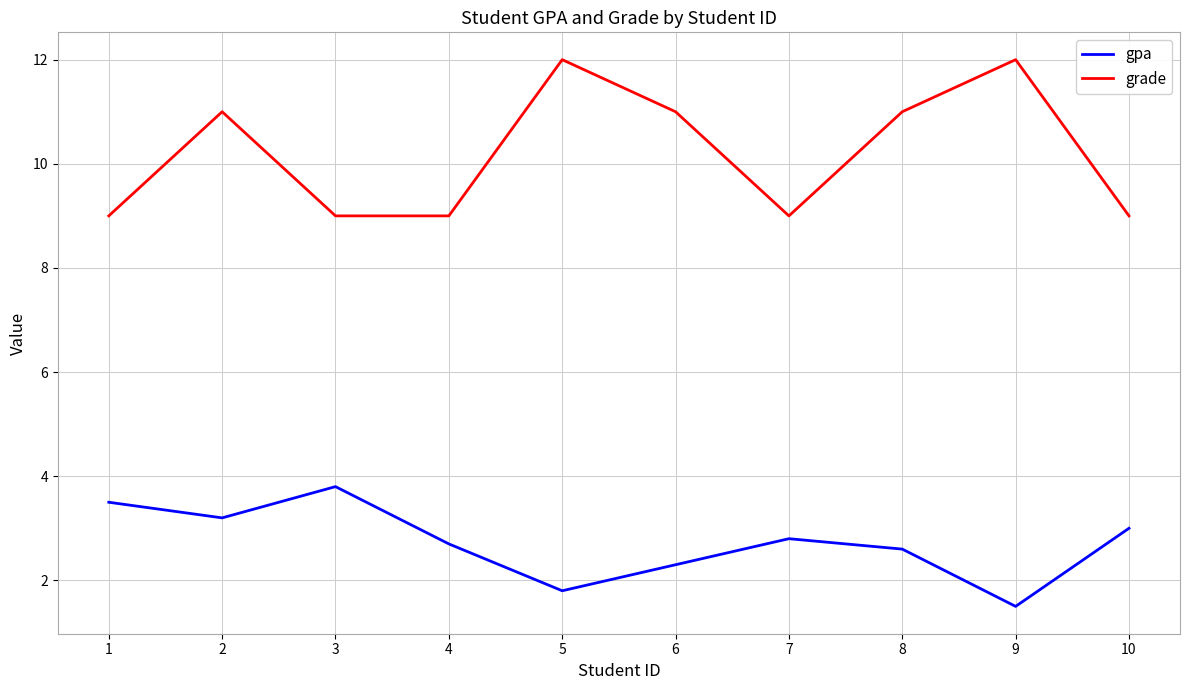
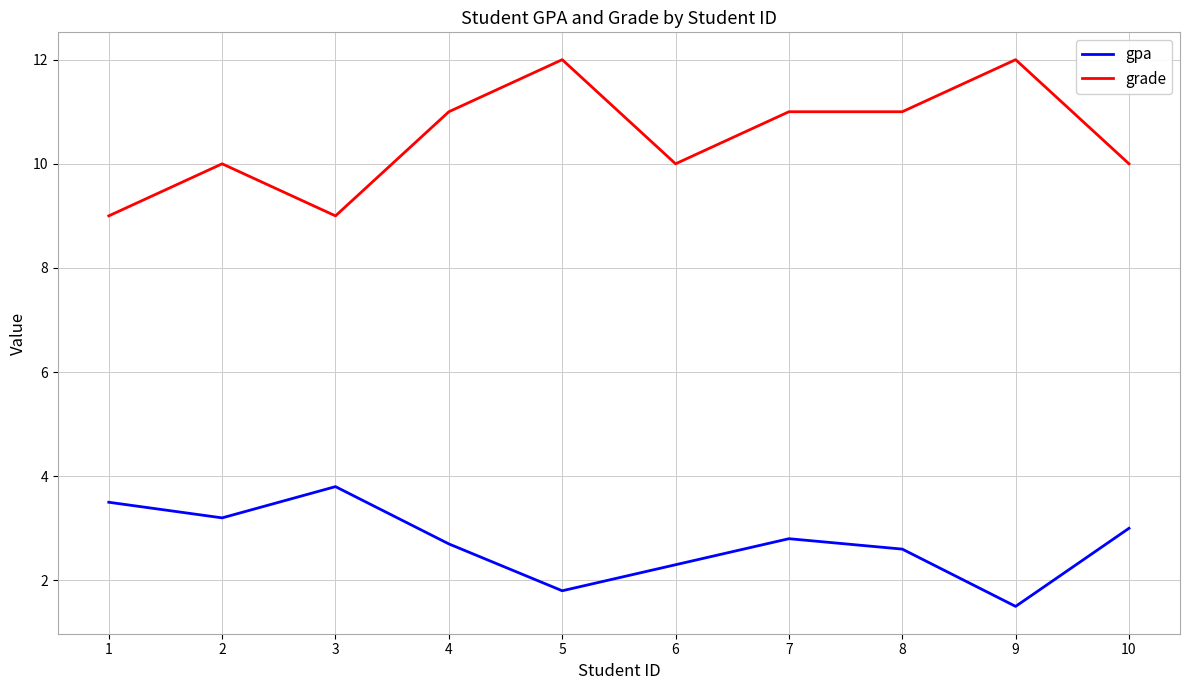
  {
    "gpa": {
      "1": 3.5,
      "2": 3.2,
      "3": 3.8,
      "4": 2.7,
      "5": 1.8,
      "6": 2.3,
      "7": 2.8,
      "8": 2.6,
      "9": 1.5,
      "10": 3
    },
    "grade": {
      "1": 9,
-     "2": 11,
+     "2": 10,
      "3": 9,
-     "4": 9,
+     "4": 11,
      "5": 12,
-     "6": 11,
-     "7": 9,
+     "6": 10,
+     "7": 11,
      "8": 11,
      "9": 12,
-     "10": 9
+     "10": 10
    }
  }
